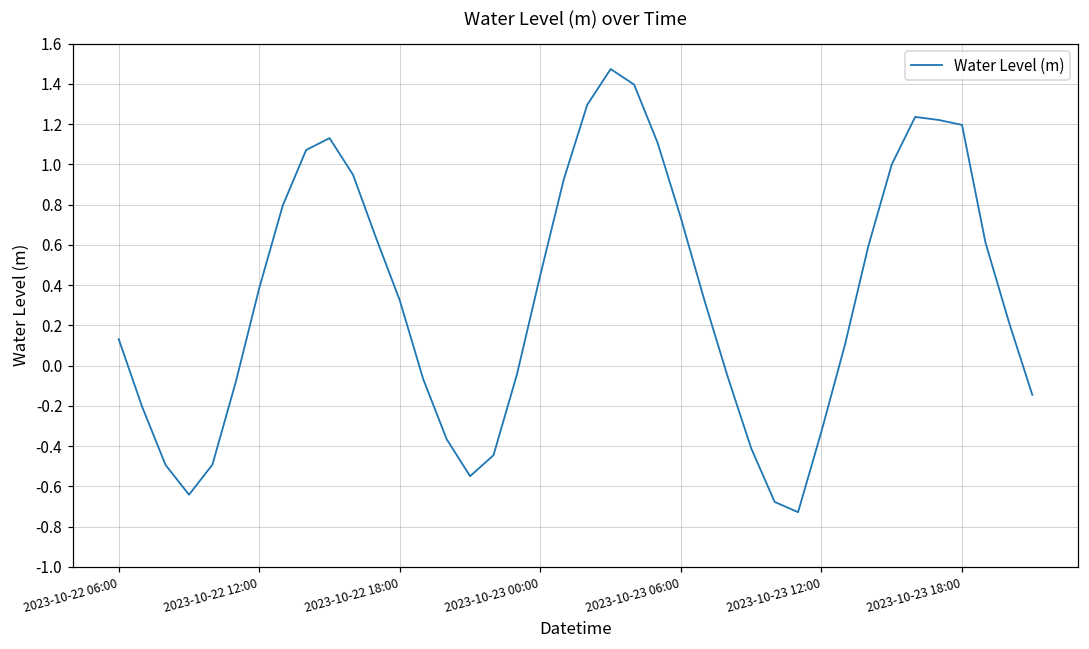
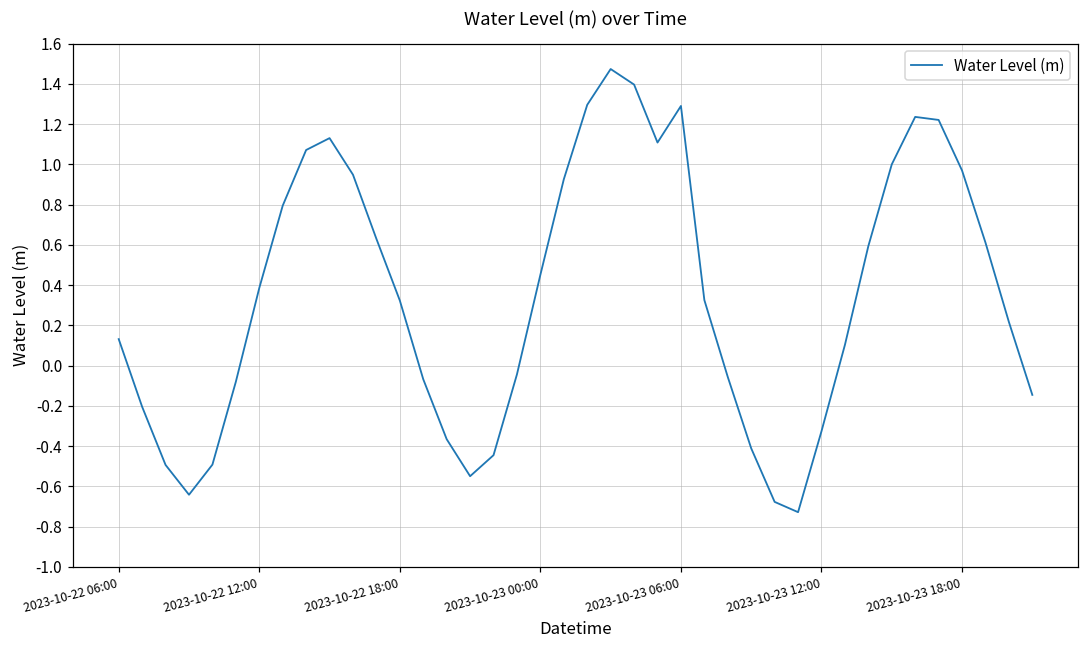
  {
    "2023-10-22 06:00": 0.13,
    "2023-10-22 12:00": 0.39,
    "2023-10-22 18:00": 0.32,
    "2023-10-23 00:00": 0.45,
-   "2023-10-23 06:00": 0.73,
+   "2023-10-23 06:00": 1.29,
    "2023-10-23 12:00": -0.33,
-   "2023-10-23 18:00": 1.20
+   "2023-10-23 18:00": 0.97
  }
